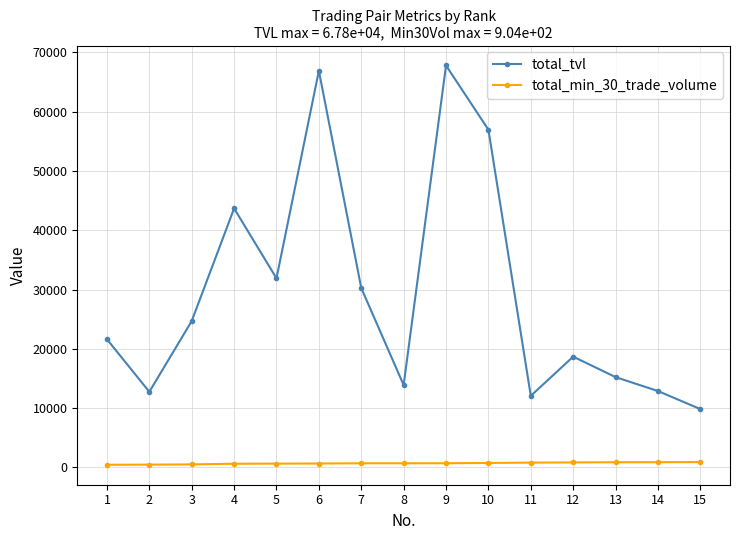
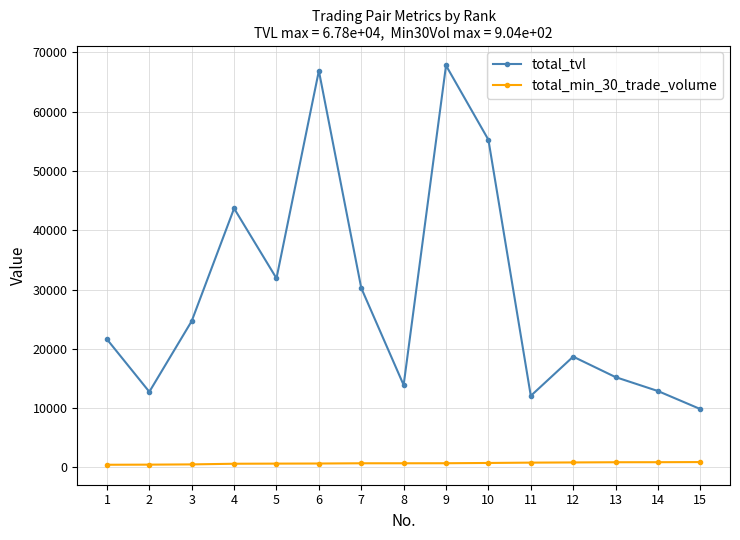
  {
    "total_tvl": {
      "1": 22000,
      "2": 13000,
      "3": 25000,
      "4": 44000,
      "5": 32000,
      "6": 67000,
      "7": 30000,
      "8": 14000,
      "9": 68000,
-     "10": 57000,
+     "10": 55000,
      "11": 12000,
      "12": 19000,
      "13": 15000,
      "14": 13000,
      "15": 10000
    },
    "total_min_30_trade_volume": {
      "1": 0,
      "2": 0,
      "3": 1000,
      "4": 1000,
      "5": 1000,
      "6": 1000,
      "7": 1000,
      "8": 1000,
      "9": 1000,
      "10": 1000,
      "11": 1000,
      "12": 1000,
      "13": 1000,
      "14": 1000,
      "15": 1000
    }
  }
